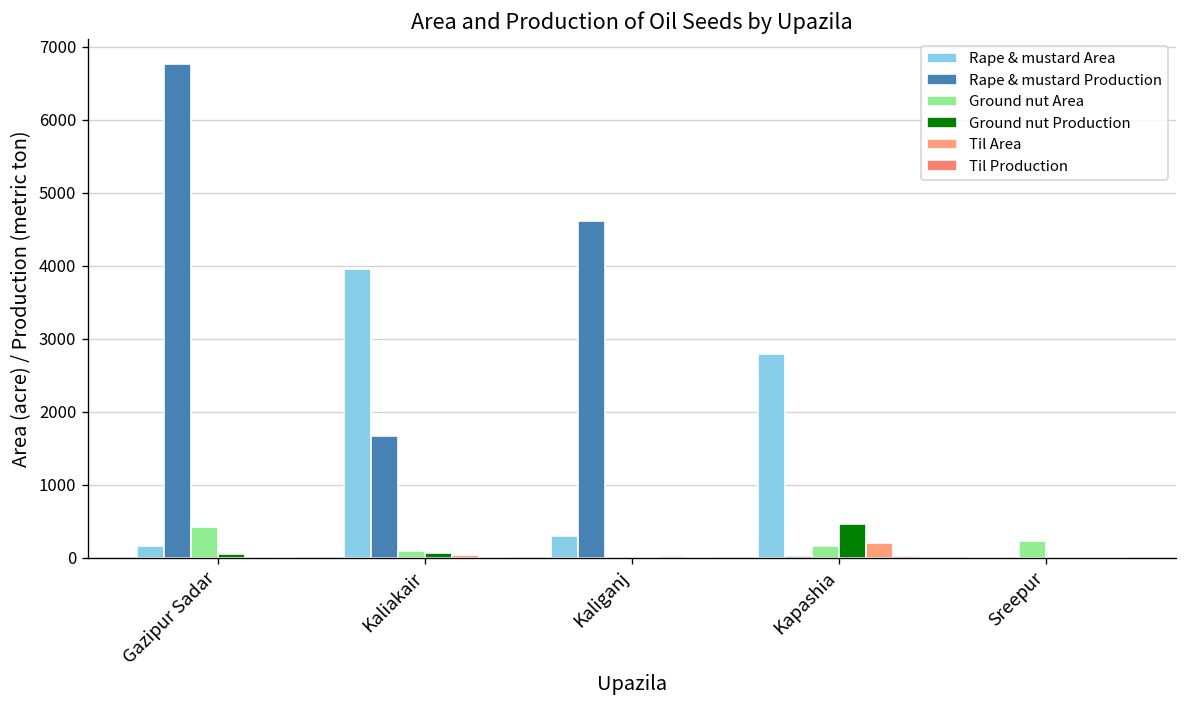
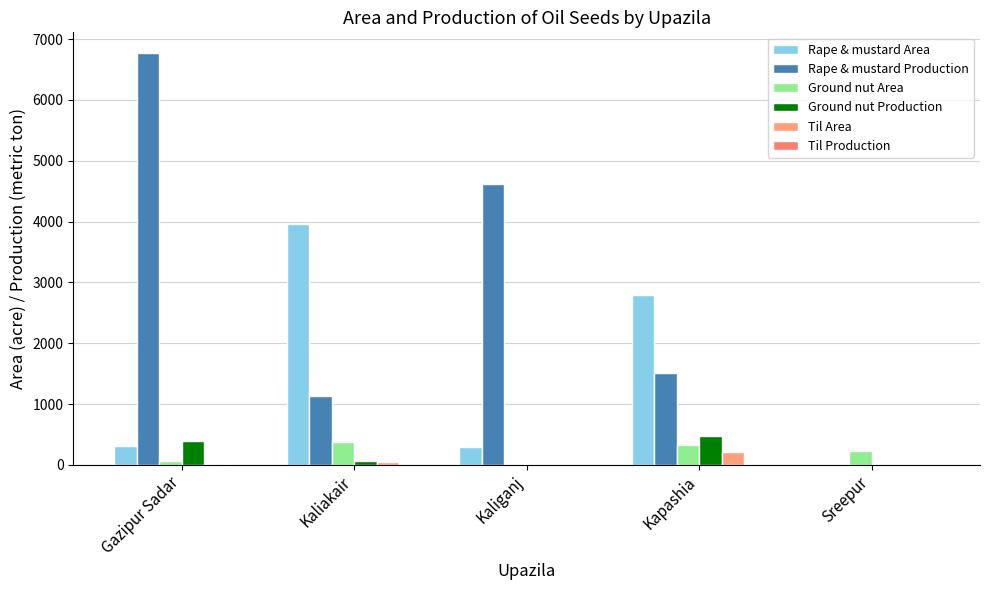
  {
    "Rape & mustard Area": {
-     "Gazipur Sadar": 200,
+     "Gazipur Sadar": 300,
      "Kaliakair": 4000,
      "Kaliganj": 300,
      "Kapashia": 2800,
      "Sreepur": 0
    },
    "Rape & mustard Production": {
      "Gazipur Sadar": 6800,
-     "Kaliakair": 1700,
+     "Kaliakair": 1100,
      "Kaliganj": 4600,
-     "Kapashia": 0,
+     "Kapashia": 1500,
      "Sreepur": 0
    },
    "Ground nut Area": {
-     "Gazipur Sadar": 400,
-     "Kaliakair": 100,
+     "Gazipur Sadar": 100,
+     "Kaliakair": 400,
      "Kaliganj": 0,
-     "Kapashia": 200,
+     "Kapashia": 300,
      "Sreepur": 200
    },
    "Ground nut Production": {
-     "Gazipur Sadar": 0,
+     "Gazipur Sadar": 400,
      "Kaliakair": 100,
      "Kaliganj": 0,
      "Kapashia": 500
    }
  }
